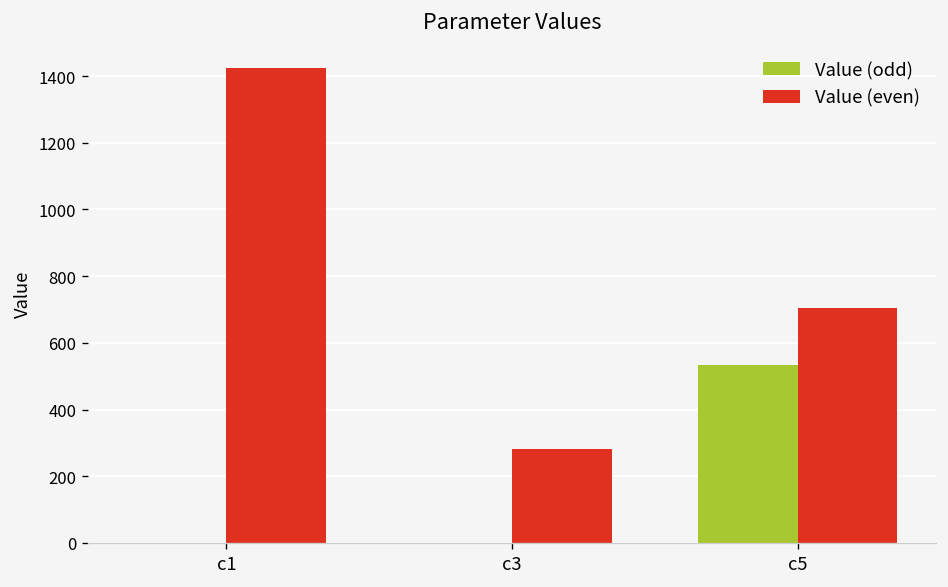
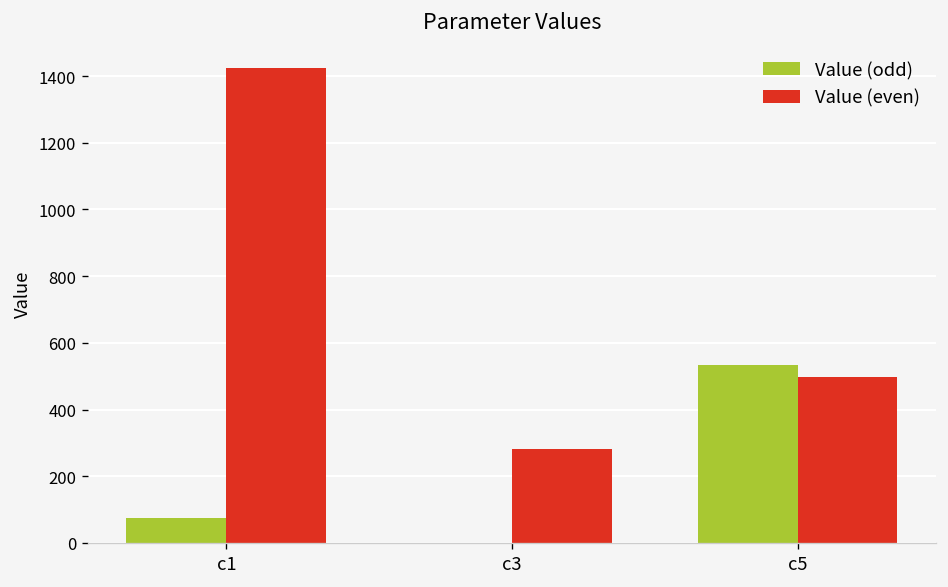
  {
    "Value (odd)": {
-     "c1": 0,
+     "c1": 80,
      "c5": 530
    },
    "Value (even)": {
      "c1": 1420,
      "c3": 280,
-     "c5": 700
+     "c5": 500
    }
  }
